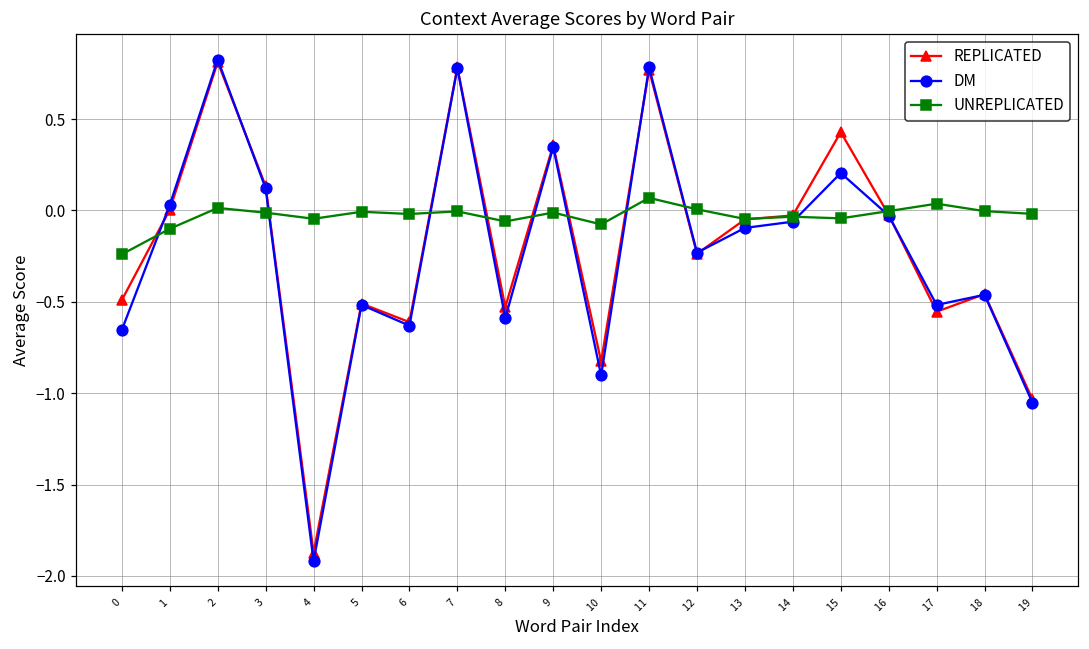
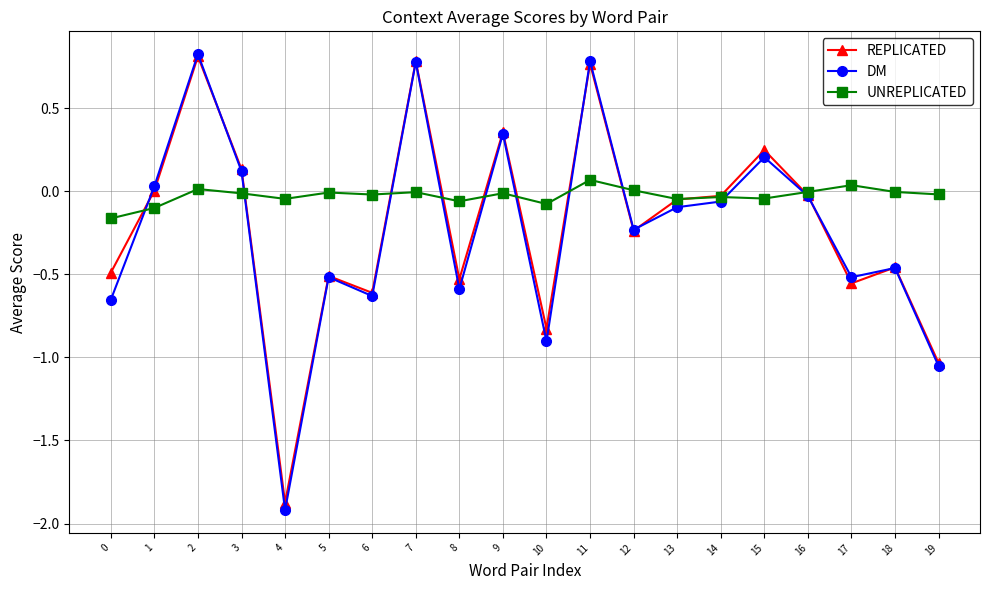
  {
    "REPLICATED": {
      "0": -0.49,
      "1": 0.00,
      "4": -1.87,
      "6": -0.61,
      "8": -0.53,
      "10": -0.83,
-     "15": 0.43,
+     "15": 0.25,
      "17": -0.55,
      "19": -1.03
    },
    "DM": {
      "0": -0.65,
      "1": 0.03,
      "4": -1.92,
      "6": -0.63,
      "8": -0.59,
      "10": -0.90,
      "13": -0.10,
      "14": -0.06,
      "15": 0.20,
      "17": -0.52,
      "19": -1.05
    },
    "UNREPLICATED": {
-     "0": -0.24,
+     "0": -0.16,
      "1": -0.10,
      "2": 0.01,
      "3": -0.01,
      "4": -0.05,
      "5": -0.01,
      "6": -0.02,
      "7": 0.00,
      "8": -0.06,
      "9": -0.01,
      "10": -0.08,
      "11": 0.07,
      "12": 0.01,
      "15": -0.04,
      "16": 0.00,
      "17": 0.04,
      "18": 0.00,
      "19": -0.02
    }
  }
